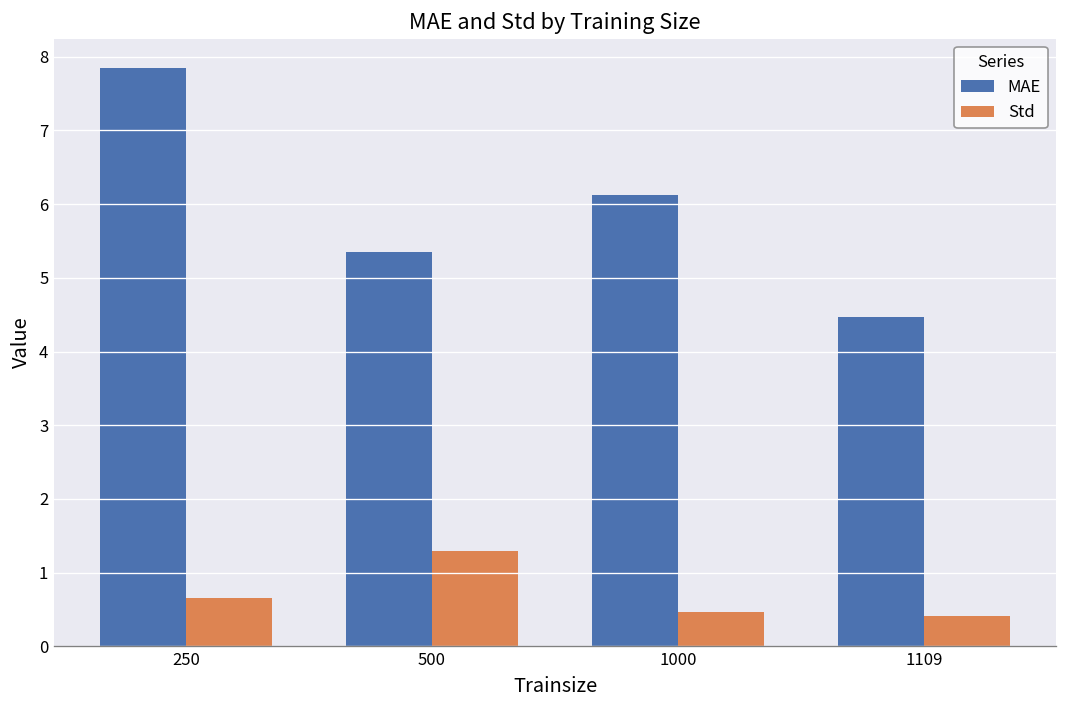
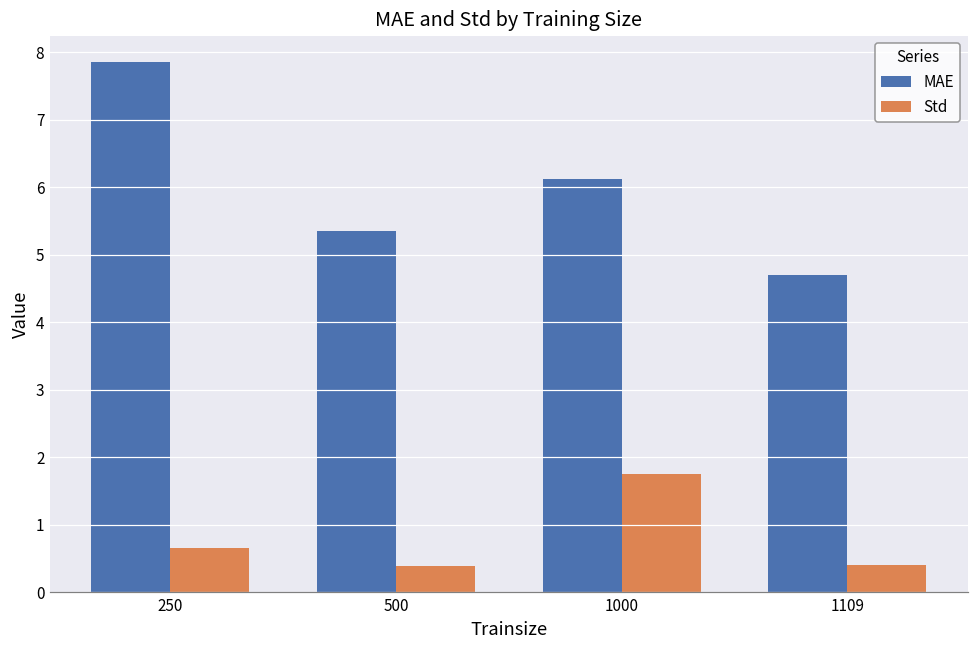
  {
    "MAE": {
      "250": 7.9,
      "500": 5.3,
      "1000": 6.1,
-     "1109": 4.5
+     "1109": 4.7
    },
    "Std": {
      "250": 0.7,
-     "500": 1.3,
-     "1000": 0.5,
+     "500": 0.4,
+     "1000": 1.7,
      "1109": 0.4
    }
  }
